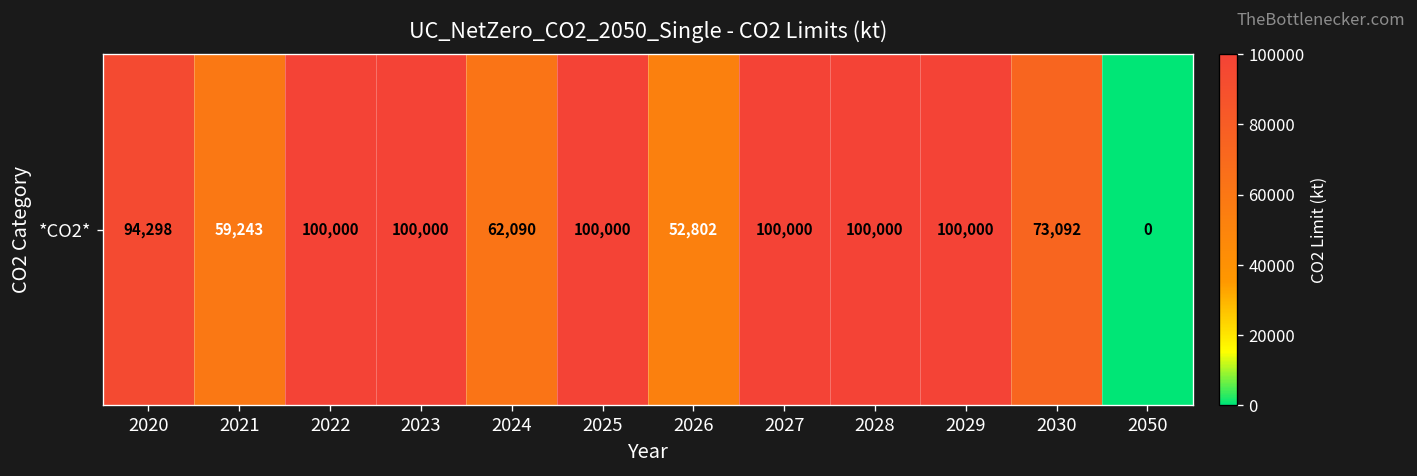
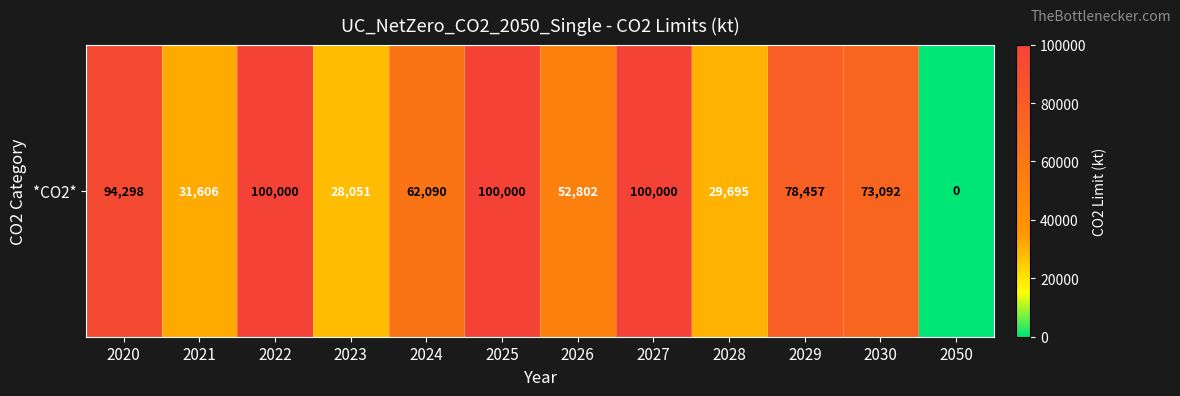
  {
    "*CO2*": {
      "2020": "94,298",
-     "2021": "59,243",
+     "2021": "31,606",
      "2022": "100,000",
-     "2023": "100,000",
+     "2023": "28,051",
      "2024": "62,090",
      "2025": "100,000",
      "2026": "52,802",
      "2027": "100,000",
-     "2028": "100,000",
-     "2029": "100,000",
+     "2028": "29,695",
+     "2029": "78,457",
      "2030": "73,092",
      "2050": "0"
    }
  }
